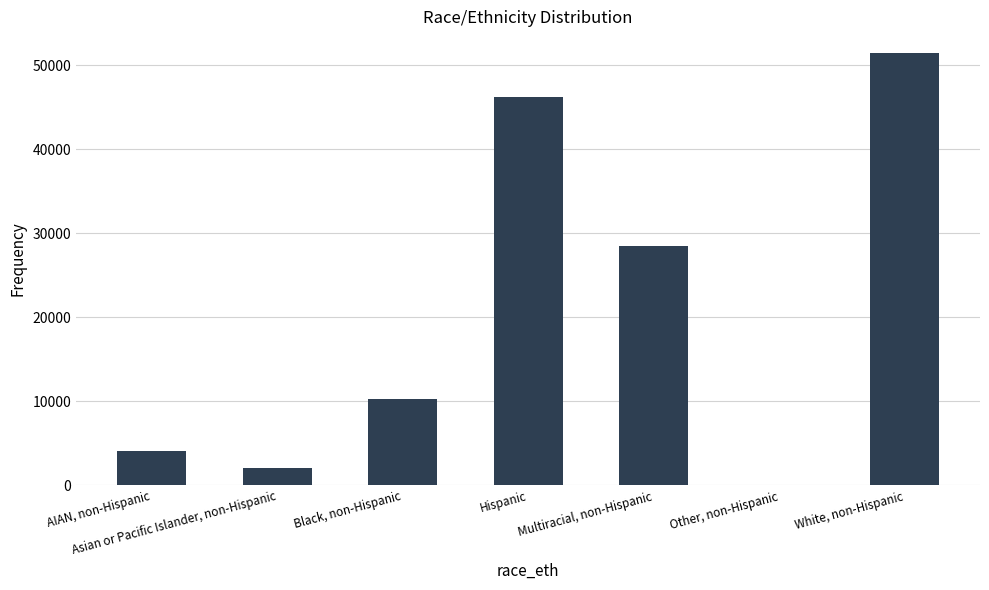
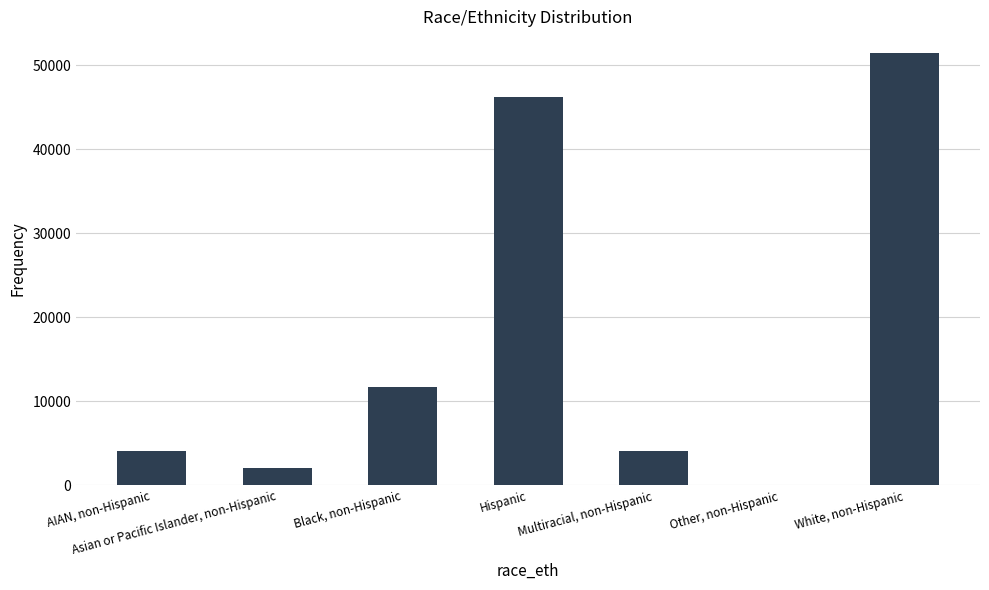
  {
    "AIAN, non-Hispanic": 4000,
    "Asian or Pacific Islander, non-Hispanic": 2000,
-   "Black, non-Hispanic": 10000,
+   "Black, non-Hispanic": 12000,
    "Hispanic": 46000,
-   "Multiracial, non-Hispanic": 28000,
+   "Multiracial, non-Hispanic": 4000,
    "White, non-Hispanic": 51000
  }
